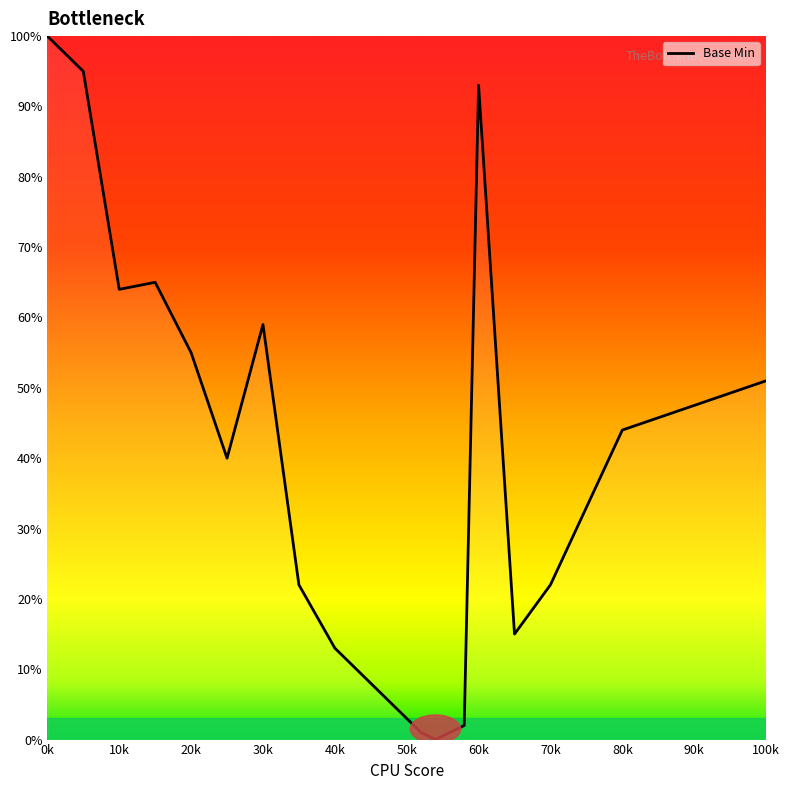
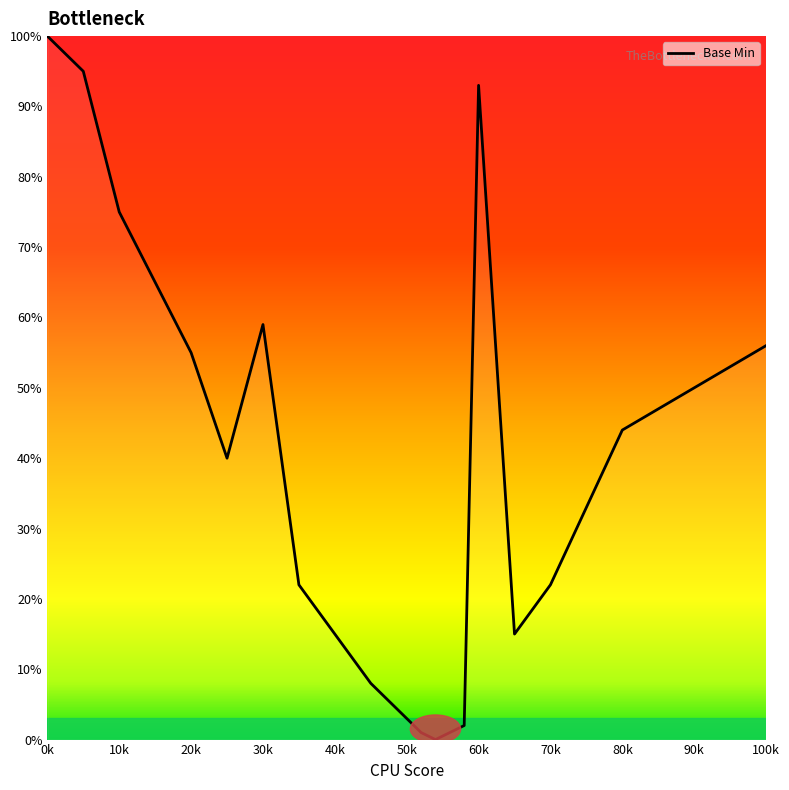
  {
    "0k": "100%",
-   "10k": "64%",
+   "10k": "75%",
    "20k": "55%",
    "30k": "59%",
-   "40k": "13%",
+   "40k": "15%",
    "60k": "93%",
    "70k": "22%",
    "80k": "44%",
-   "100k": "51%"
+   "100k": "56%"
  }
